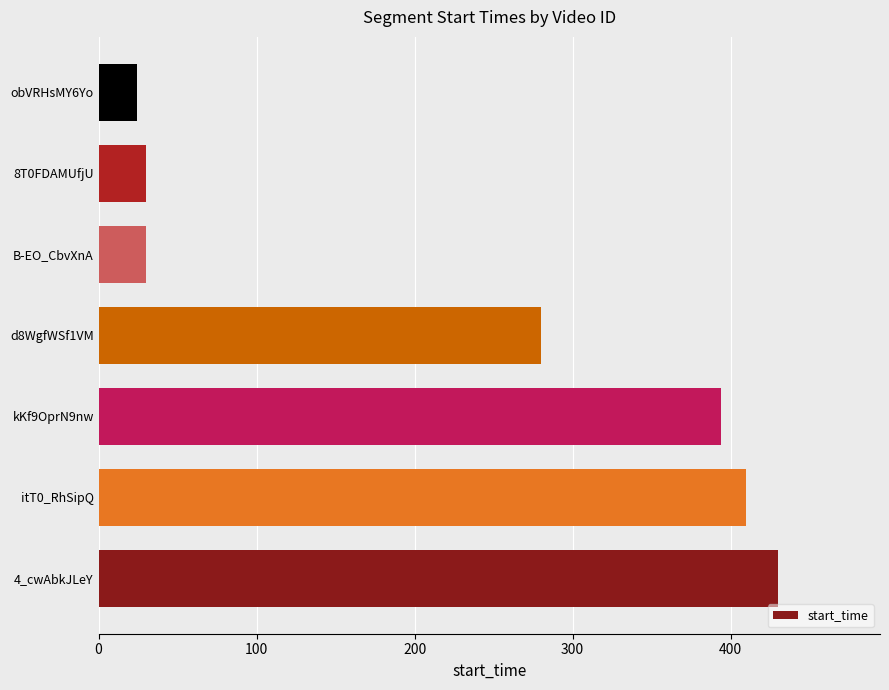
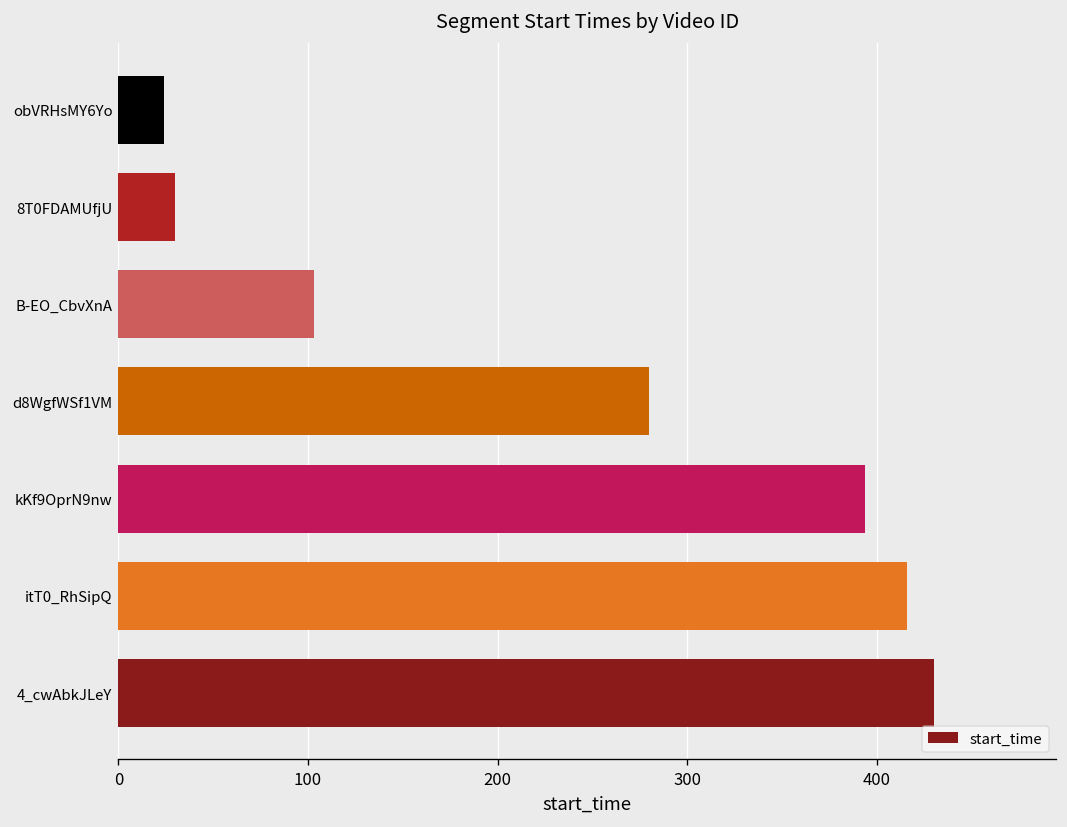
  {
    "obVRHsMY6Yo": 24,
    "8T0FDAMUfjU": 30,
-   "B-EO_CbvXnA": 30,
+   "B-EO_CbvXnA": 103,
    "d8WgfWSf1VM": 280,
    "kKf9OprN9nw": 394,
-   "itT0_RhSipQ": 410,
+   "itT0_RhSipQ": 416,
    "4_cwAbkJLeY": 430
  }
